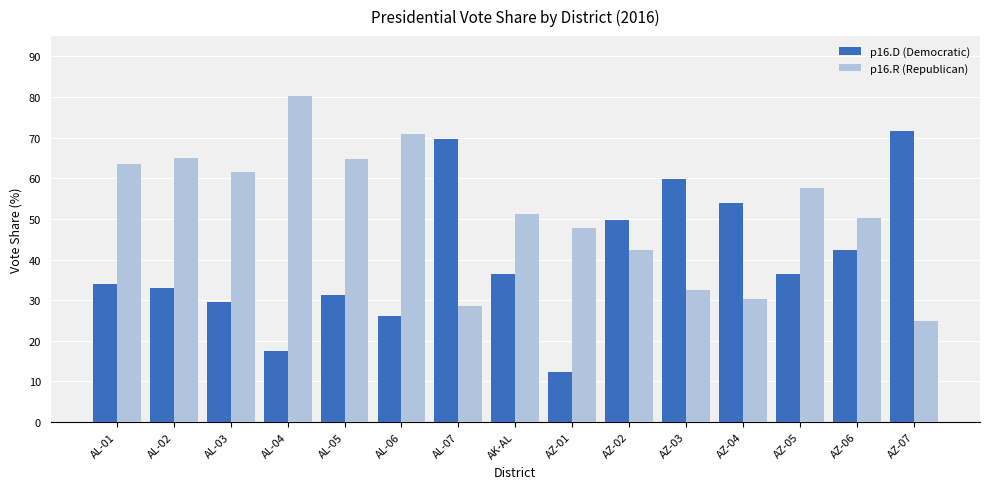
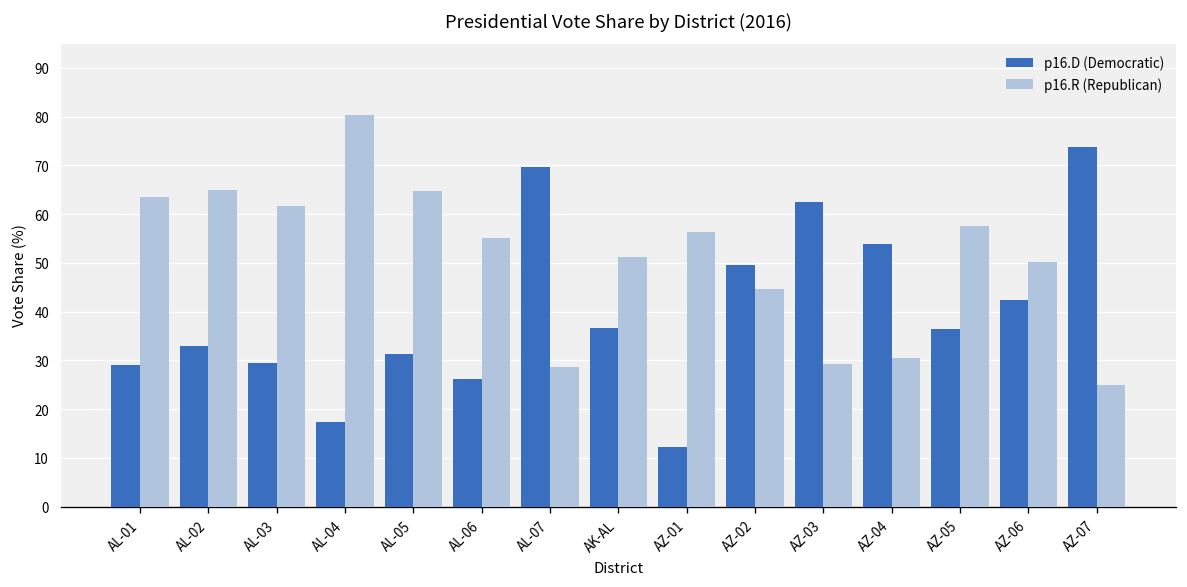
  {
    "p16.D (Democratic)": {
-     "AL-01": 34,
+     "AL-01": 29,
      "AL-02": 33,
      "AL-03": 30,
      "AL-04": 17,
      "AL-05": 31,
      "AL-06": 26,
      "AL-07": 70,
      "AK-AL": 37,
      "AZ-01": 12,
      "AZ-02": 50,
-     "AZ-03": 60,
+     "AZ-03": 62,
      "AZ-04": 54,
      "AZ-05": 37,
      "AZ-06": 42,
-     "AZ-07": 72
+     "AZ-07": 74
    },
    "p16.R (Republican)": {
      "AL-01": 63,
      "AL-02": 65,
      "AL-03": 62,
      "AL-04": 80,
      "AL-05": 65,
-     "AL-06": 71,
+     "AL-06": 55,
      "AL-07": 29,
      "AK-AL": 51,
-     "AZ-01": 48,
-     "AZ-02": 42,
-     "AZ-03": 33,
+     "AZ-01": 56,
+     "AZ-02": 45,
+     "AZ-03": 29,
      "AZ-04": 30,
      "AZ-05": 58,
      "AZ-06": 50,
      "AZ-07": 25
    }
  }
